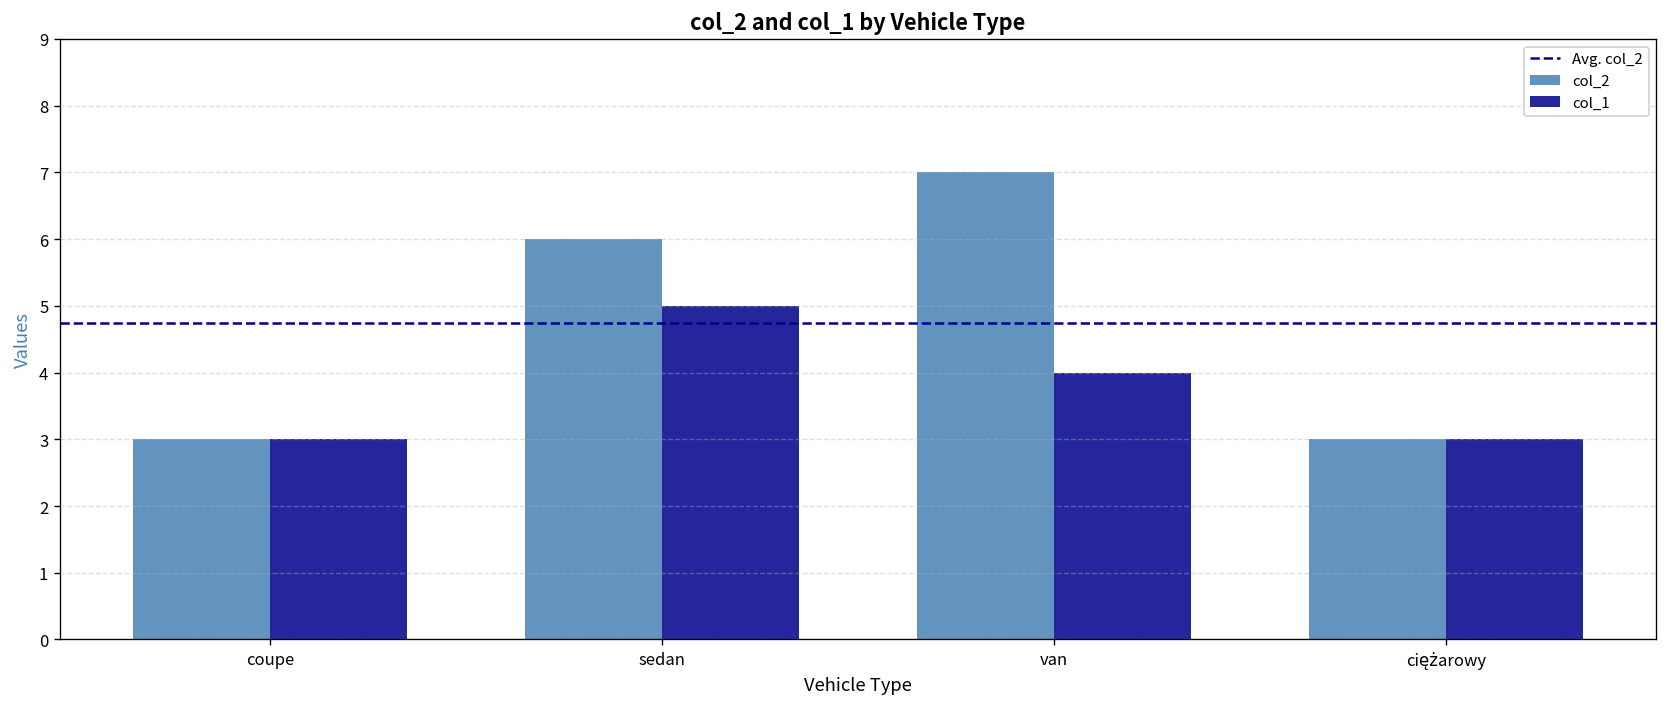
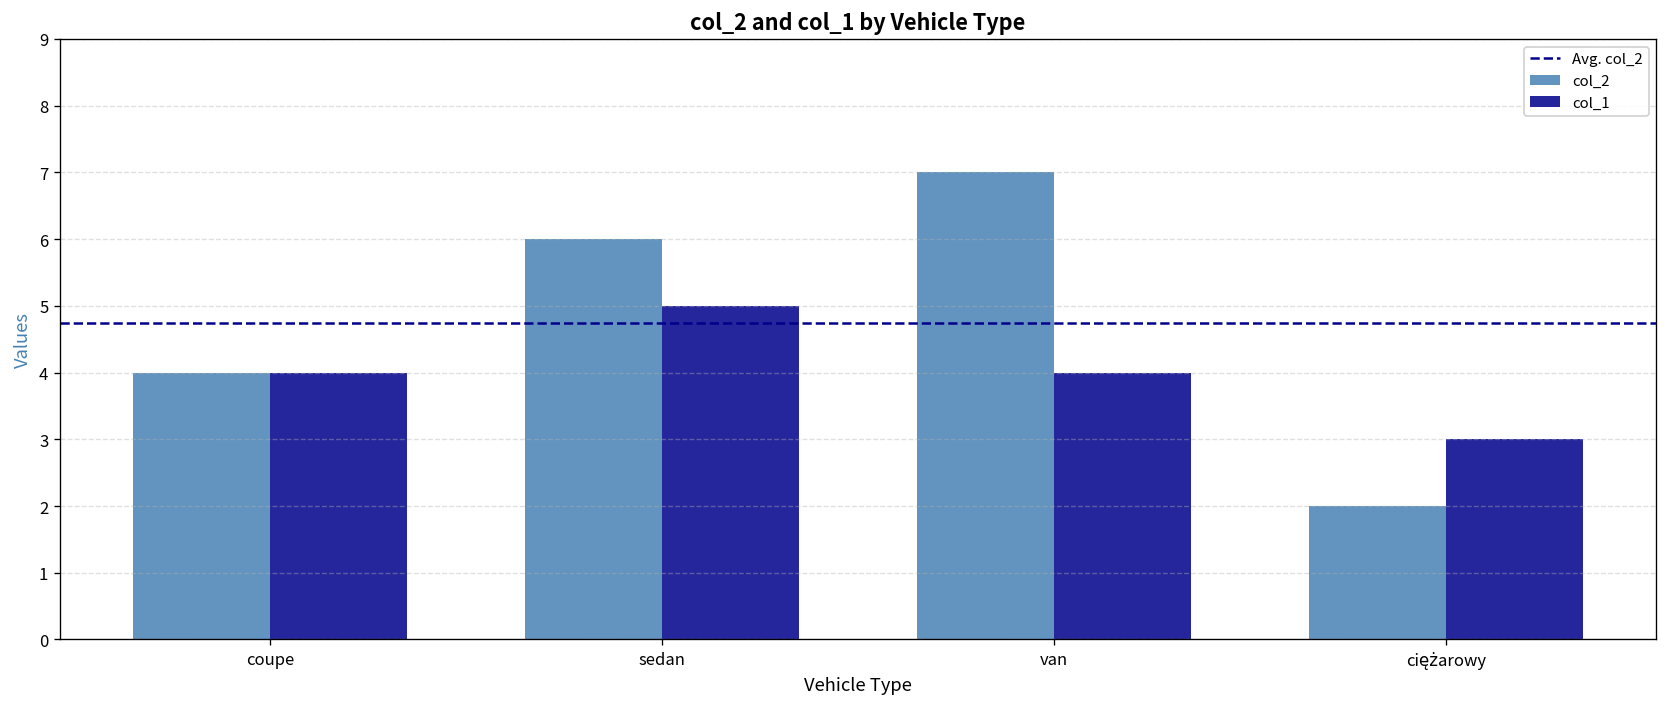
  {
    "col_2": {
-     "coupe": 3,
+     "coupe": 4,
      "sedan": 6,
      "van": 7,
-     "ciężarowy": 3
+     "ciężarowy": 2
    },
    "col_1": {
-     "coupe": 3,
+     "coupe": 4,
      "sedan": 5,
      "van": 4,
      "ciężarowy": 3
    }
  }
